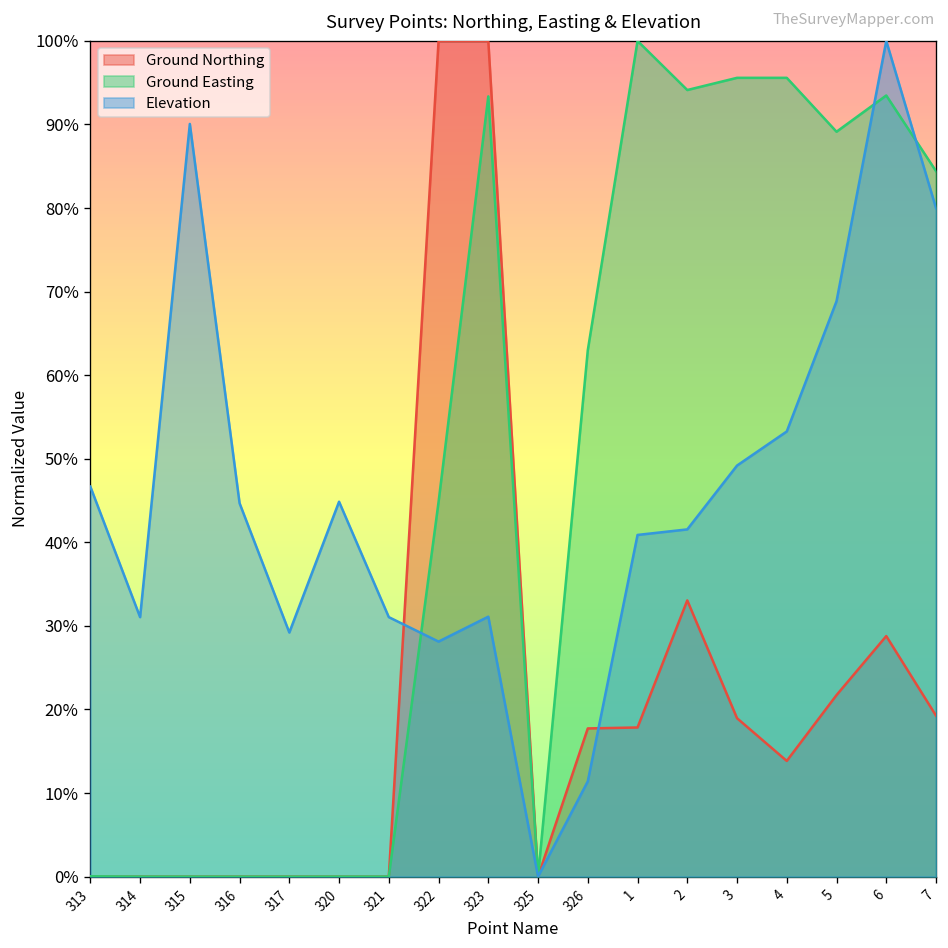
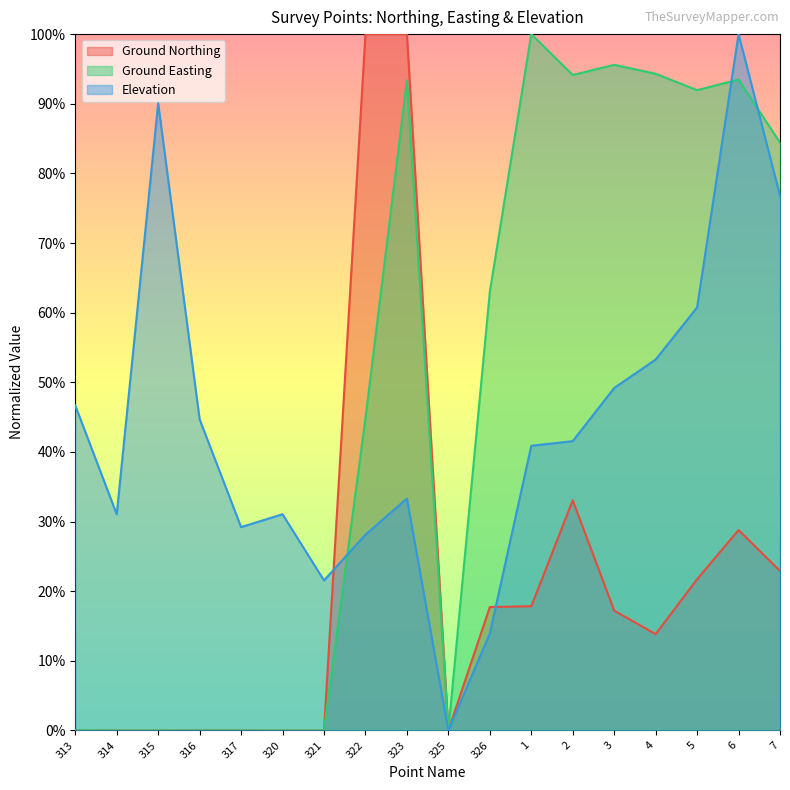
  {
    "Ground Northing": {
      "322": "100%",
      "323": "100%",
      "326": "18%",
      "1": "18%",
      "2": "33%",
-     "3": "19%",
+     "3": "17%",
      "4": "14%",
      "5": "22%",
      "6": "29%",
-     "7": "19%"
+     "7": "23%"
    },
    "Ground Easting": {
      "322": "45%",
      "323": "93%",
      "326": "63%",
      "1": "100%",
      "2": "94%",
      "3": "96%",
-     "4": "96%",
-     "5": "89%",
+     "4": "94%",
+     "5": "92%",
      "6": "93%",
      "7": "84%"
    },
    "Elevation": {
      "313": "47%",
      "314": "31%",
      "315": "90%",
      "316": "45%",
      "317": "29%",
-     "320": "45%",
-     "321": "31%",
+     "320": "31%",
+     "321": "22%",
      "322": "28%",
-     "323": "31%",
-     "326": "11%",
+     "323": "33%",
+     "326": "14%",
      "1": "41%",
      "2": "42%",
      "3": "49%",
      "4": "53%",
-     "5": "69%",
+     "5": "61%",
      "6": "100%",
-     "7": "80%"
+     "7": "77%"
    }
  }
